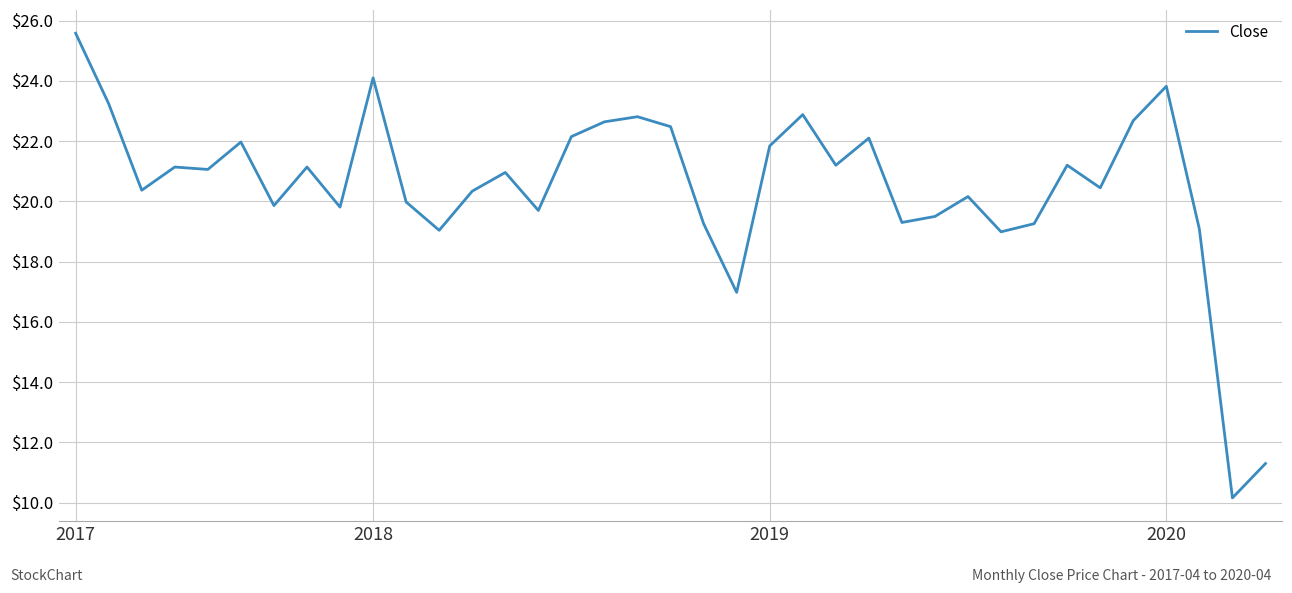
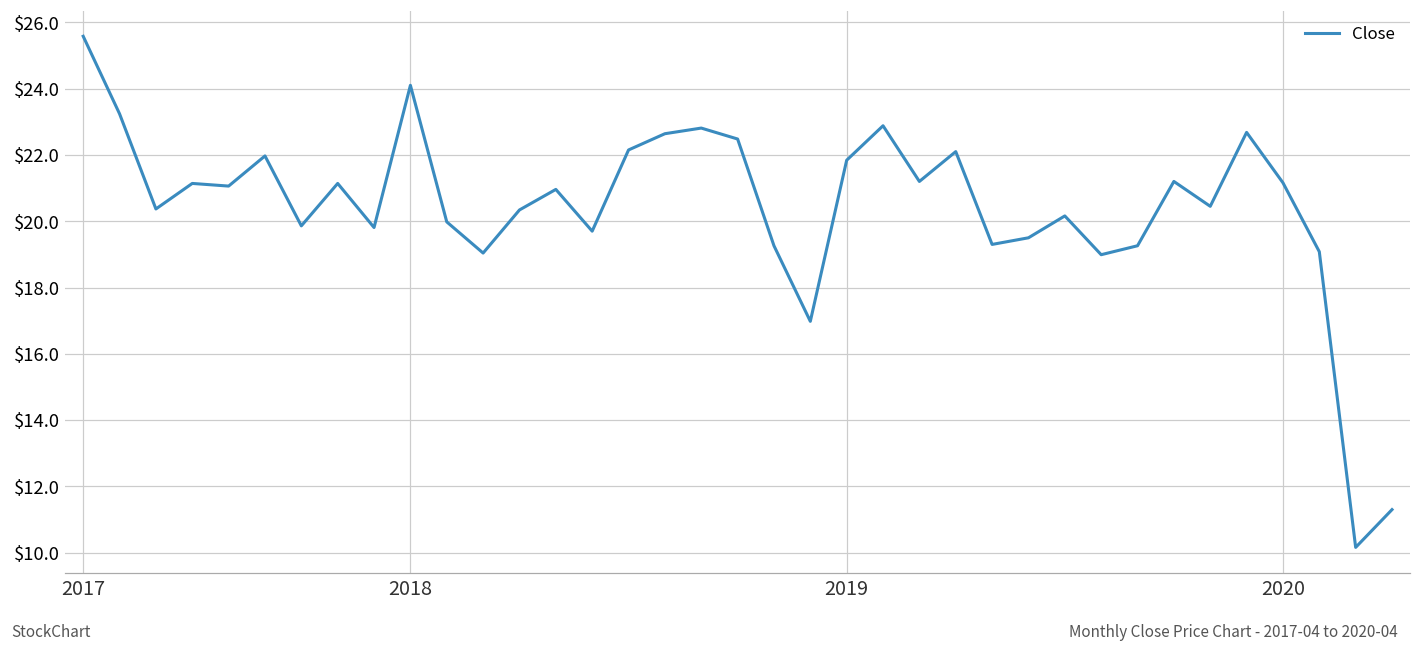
  {
    "2017": "$25.6",
    "2018": "$24.1",
    "2019": "$21.8",
-   "2020": "$23.8"
+   "2020": "$21.2"
  }
